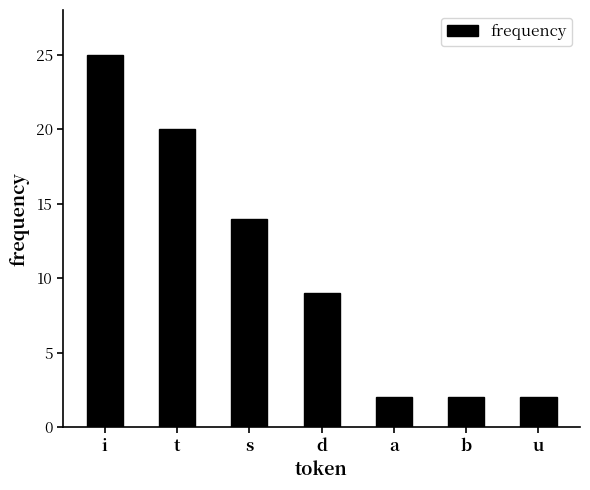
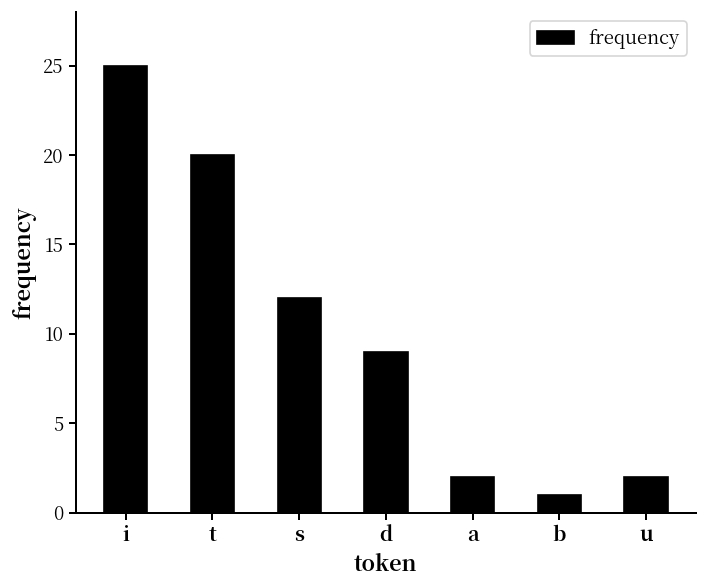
  {
    "i": 25,
    "t": 20,
-   "s": 14,
+   "s": 12,
    "d": 9,
    "a": 2,
-   "b": 2,
+   "b": 1,
    "u": 2
  }
